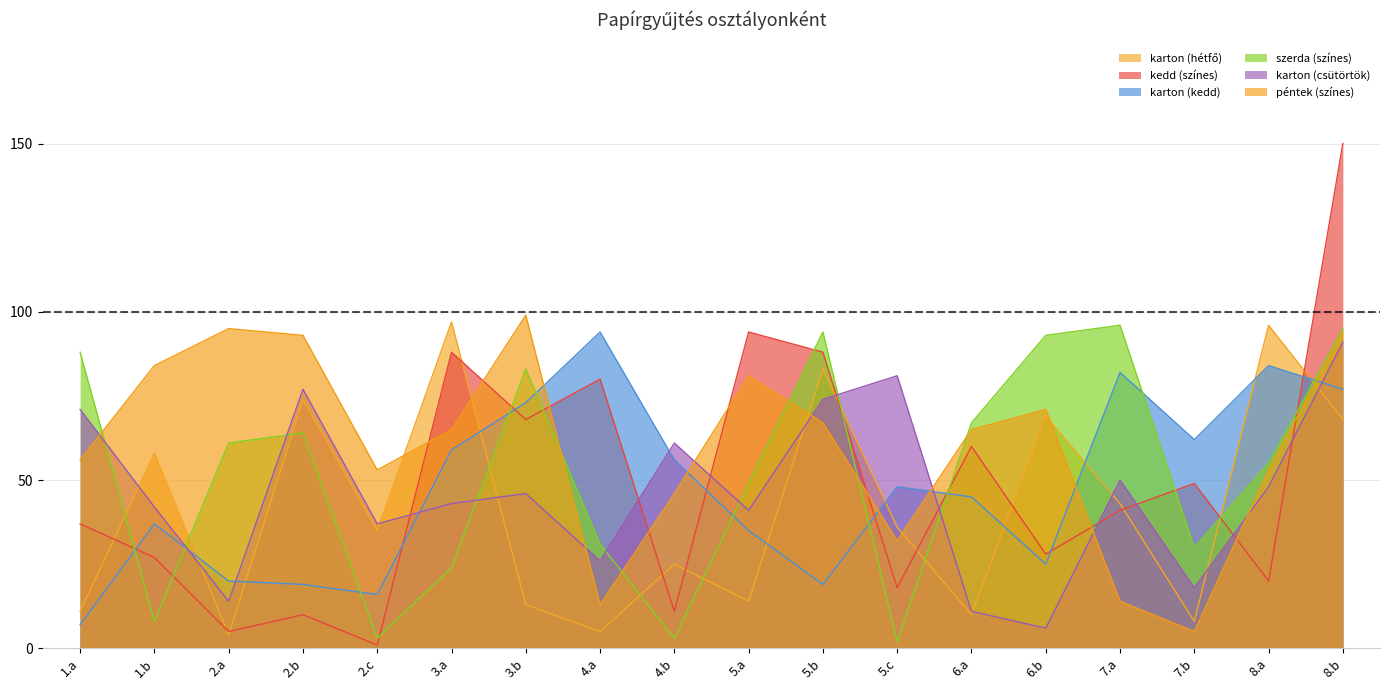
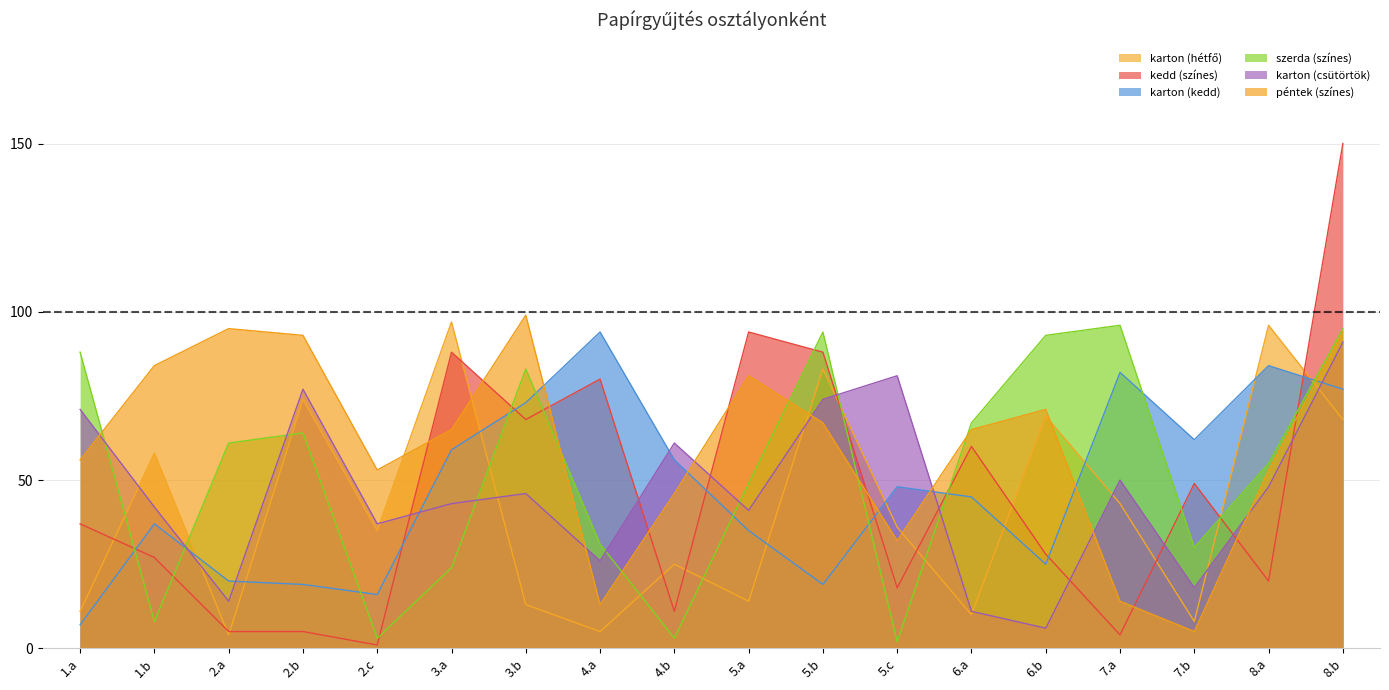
  {
    "kedd (színes)": {
      "1.a": 37,
      "1.b": 27,
      "2.a": 5,
-     "2.b": 10,
+     "2.b": 5,
      "2.c": 1,
      "3.a": 88,
      "3.b": 68,
      "4.a": 80,
      "4.b": 11,
      "5.a": 94,
      "5.b": 88,
      "5.c": 18,
      "6.a": 60,
      "6.b": 28,
-     "7.a": 41,
+     "7.a": 4,
      "7.b": 49,
      "8.a": 20,
      "8.b": 150
    },
    "karton (kedd)": {
      "1.a": 7,
      "1.b": 37,
      "2.a": 20,
      "2.b": 19,
      "2.c": 16,
      "3.a": 59,
      "3.b": 73,
      "4.a": 94,
      "4.b": 56,
      "5.a": 35,
      "5.b": 19,
      "5.c": 48,
      "6.a": 45,
      "6.b": 25,
      "7.a": 82,
      "7.b": 62,
      "8.a": 84,
      "8.b": 77
    },
    "szerda (színes)": {
      "1.a": 88,
      "1.b": 8,
      "2.a": 61,
      "2.b": 64,
      "2.c": 3,
      "3.a": 24,
      "3.b": 83,
      "4.a": 31,
      "4.b": 3,
      "5.a": 49,
      "5.b": 94,
      "5.c": 2,
      "6.a": 67,
      "6.b": 93,
      "7.a": 96,
      "7.b": 30,
      "8.a": 55,
      "8.b": 95
    },
    "karton (csütörtök)": {
      "1.a": 71,
      "1.b": 42,
      "2.a": 14,
      "2.b": 77,
      "2.c": 37,
      "3.a": 43,
      "3.b": 46,
      "4.a": 26,
      "4.b": 61,
      "5.a": 41,
      "5.b": 74,
      "5.c": 81,
      "6.a": 11,
      "6.b": 6,
      "7.a": 50,
      "7.b": 18,
      "8.a": 48,
      "8.b": 91
    }
  }
